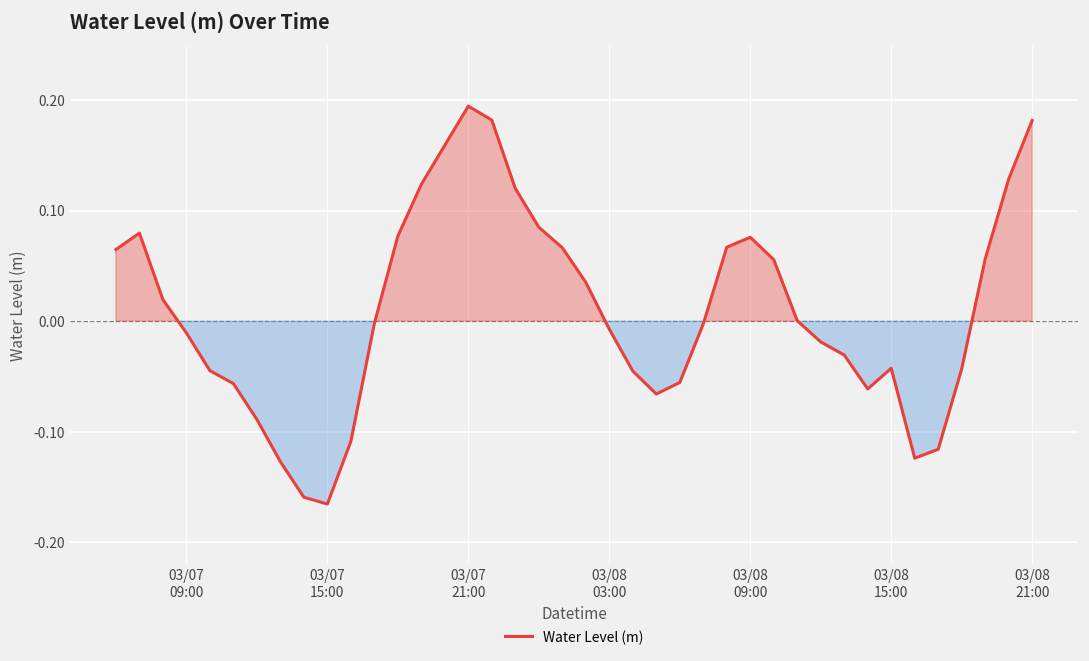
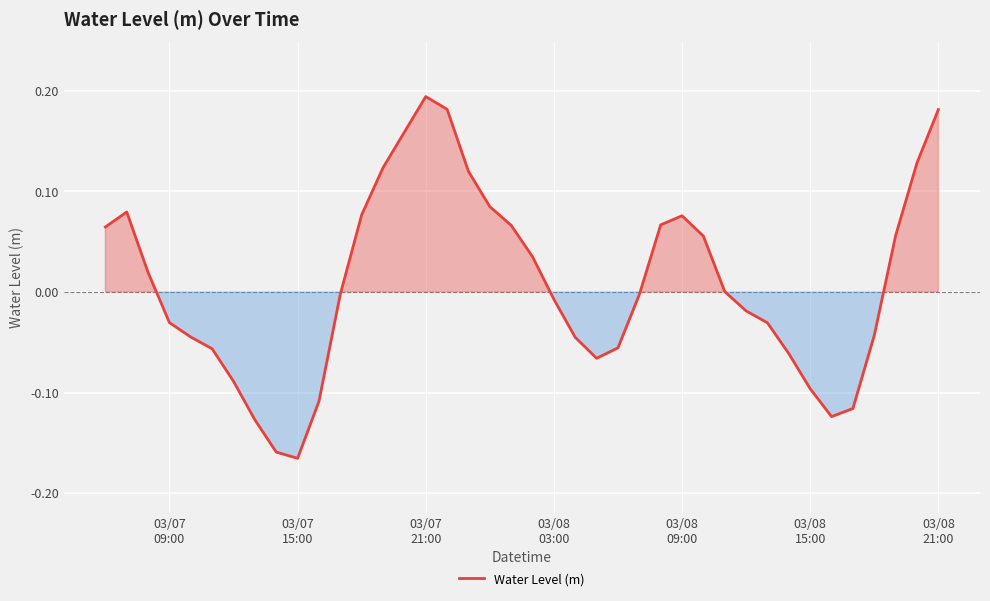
  {
-   "03/07 09:00": -0.011,
+   "03/07 09:00": -0.030,
    "03/07 15:00": -0.165,
    "03/07 21:00": 0.194,
    "03/08 03:00": -0.007,
    "03/08 09:00": 0.076,
-   "03/08 15:00": -0.043,
+   "03/08 15:00": -0.096,
    "03/08 21:00": 0.181
  }
